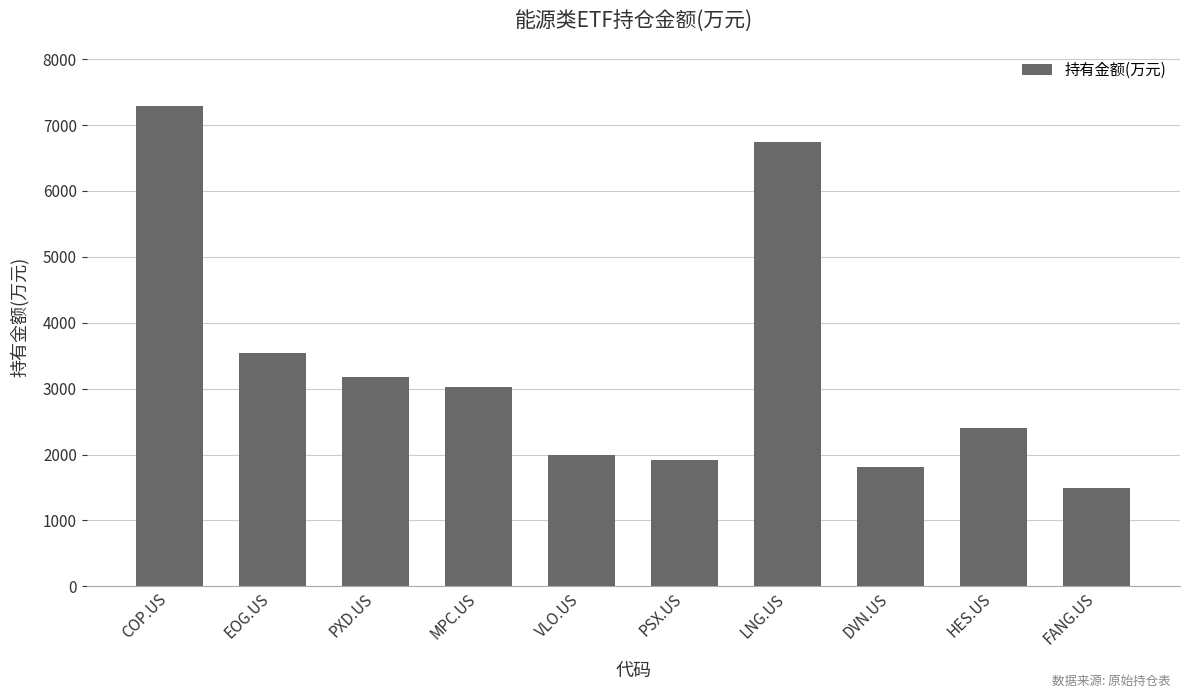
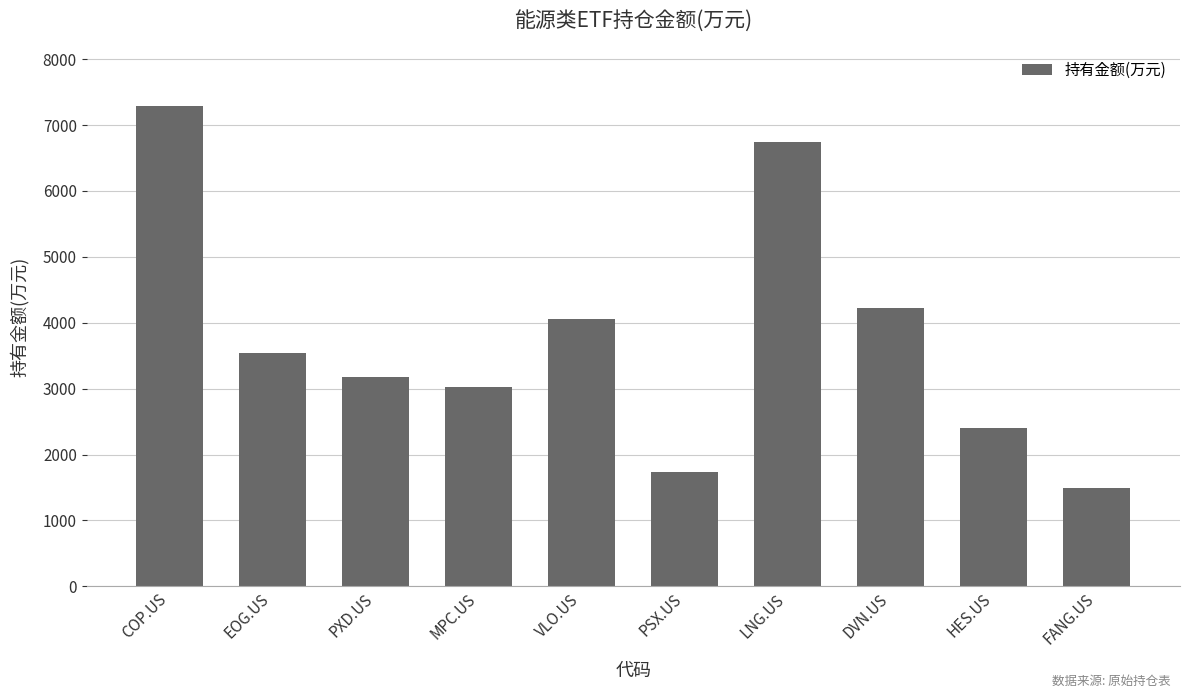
  {
    "COP.US": 7300,
    "EOG.US": 3500,
    "PXD.US": 3200,
    "MPC.US": 3000,
-   "VLO.US": 2000,
-   "PSX.US": 1900,
+   "VLO.US": 4100,
+   "PSX.US": 1700,
    "LNG.US": 6700,
-   "DVN.US": 1800,
+   "DVN.US": 4200,
    "HES.US": 2400,
    "FANG.US": 1500
  }
